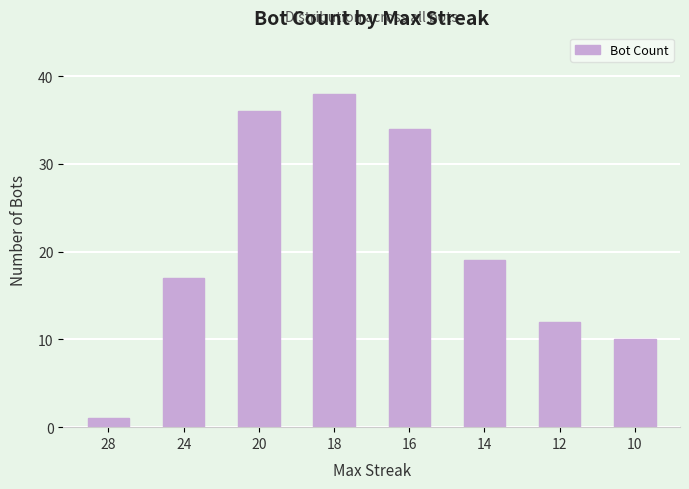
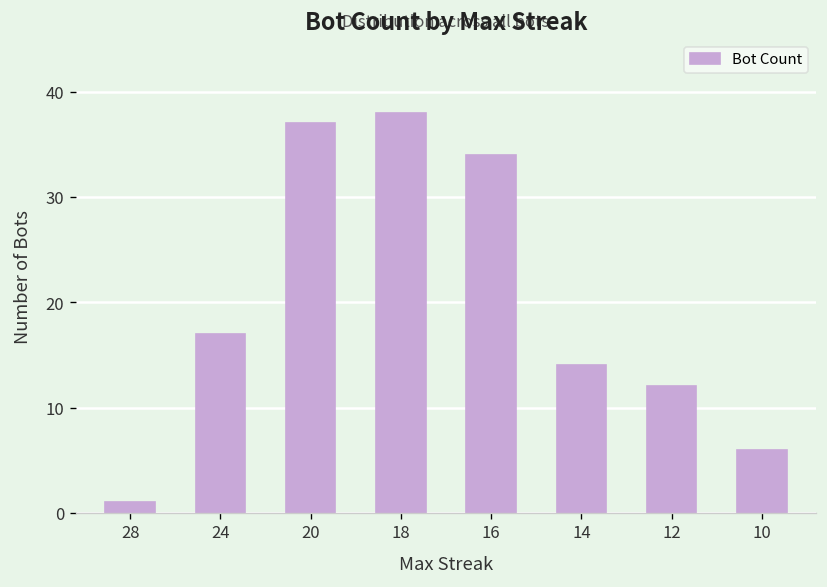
  {
    "28": 1,
    "24": 17,
-   "20": 36,
+   "20": 37,
    "18": 38,
    "16": 34,
-   "14": 19,
+   "14": 14,
    "12": 12,
-   "10": 10
+   "10": 6
  }
